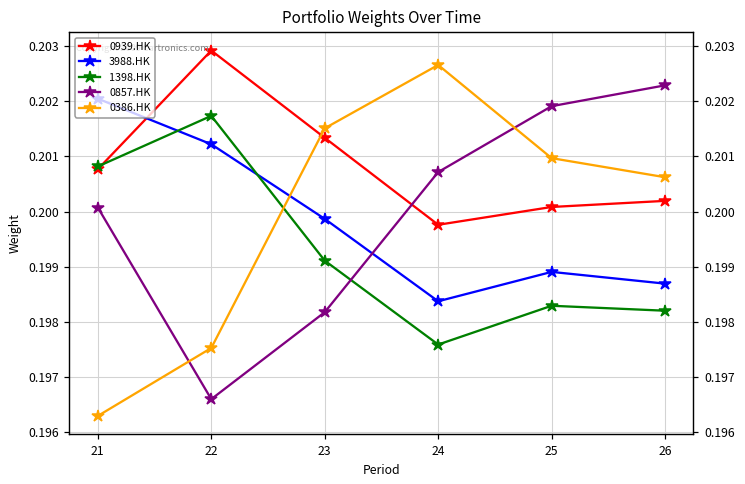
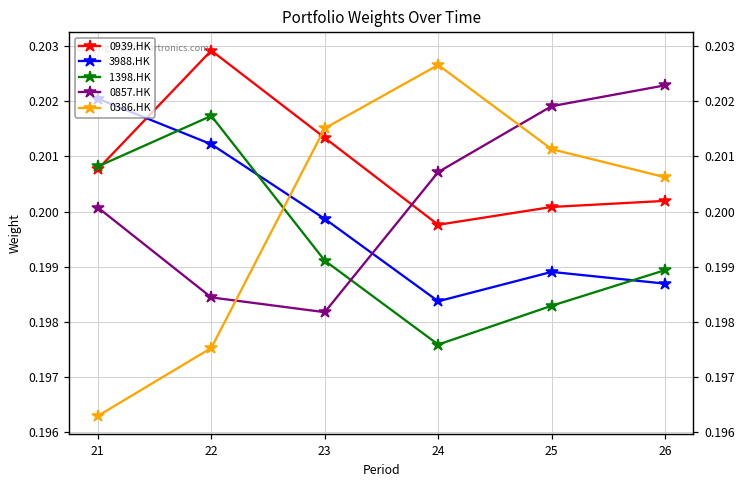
  {
    "0939.HK": {
      "23": 0.2013,
      "24": 0.1998,
      "25": 0.2001,
      "26": 0.2002
    },
    "3988.HK": {
      "22": 0.2012,
      "23": 0.1999,
      "24": 0.1984,
      "25": 0.1989,
      "26": 0.1987
    },
    "1398.HK": {
      "22": 0.2017,
      "23": 0.1991,
      "24": 0.1976,
      "25": 0.1983,
-     "26": 0.1982
+     "26": 0.1989
    },
    "0857.HK": {
      "21": 0.2001,
-     "22": 0.1966,
+     "22": 0.1984,
      "23": 0.1982,
      "24": 0.2007,
      "25": 0.2019,
      "26": 0.2023
    },
    "0386.HK": {
      "21": 0.1963,
      "22": 0.1975,
      "23": 0.2015,
      "24": 0.2027,
-     "25": 0.2010,
+     "25": 0.2011,
      "26": 0.2006
    }
  }
